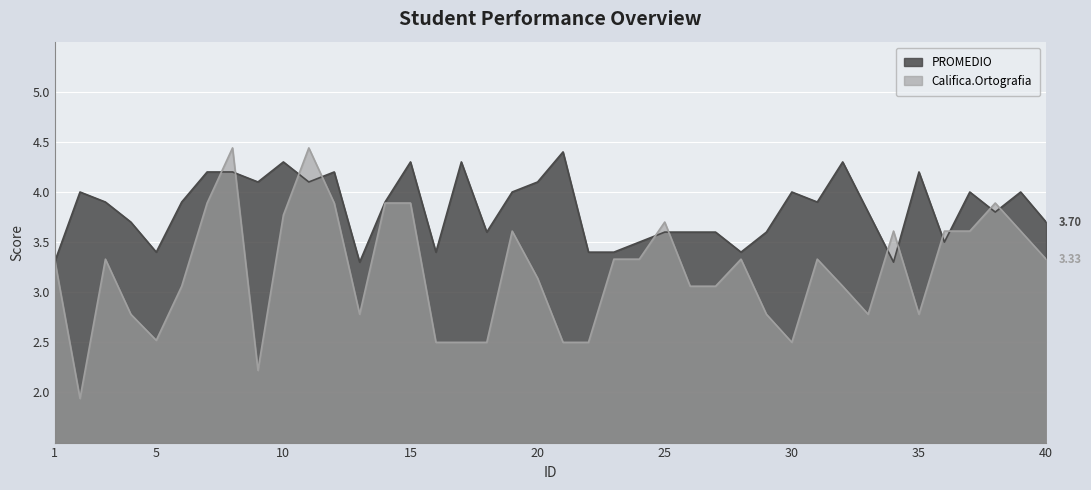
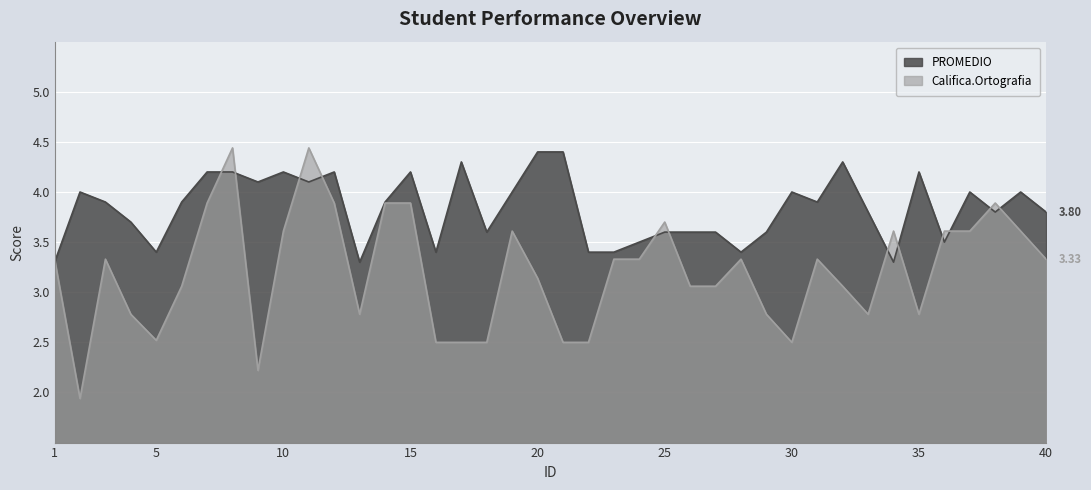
  {
    "PROMEDIO": {
-     "10": 4.3,
-     "15": 4.3,
-     "20": 4.1,
-     "40": 3.70
+     "10": 4.2,
+     "15": 4.2,
+     "20": 4.4,
+     "40": 3.80
    },
    "Califica.Ortografia": {
      "1": 3.33,
      "5": 2.52,
-     "10": 3.77,
+     "10": 3.61,
      "15": 3.89,
      "20": 3.14,
      "25": 3.70,
      "30": 2.50,
      "35": 2.78
    }
  }
